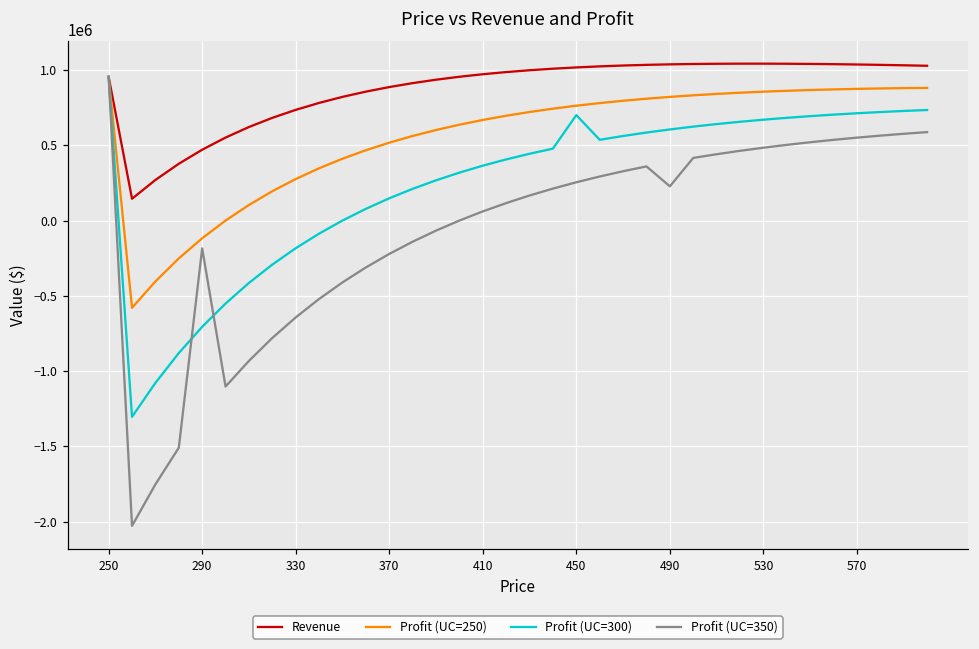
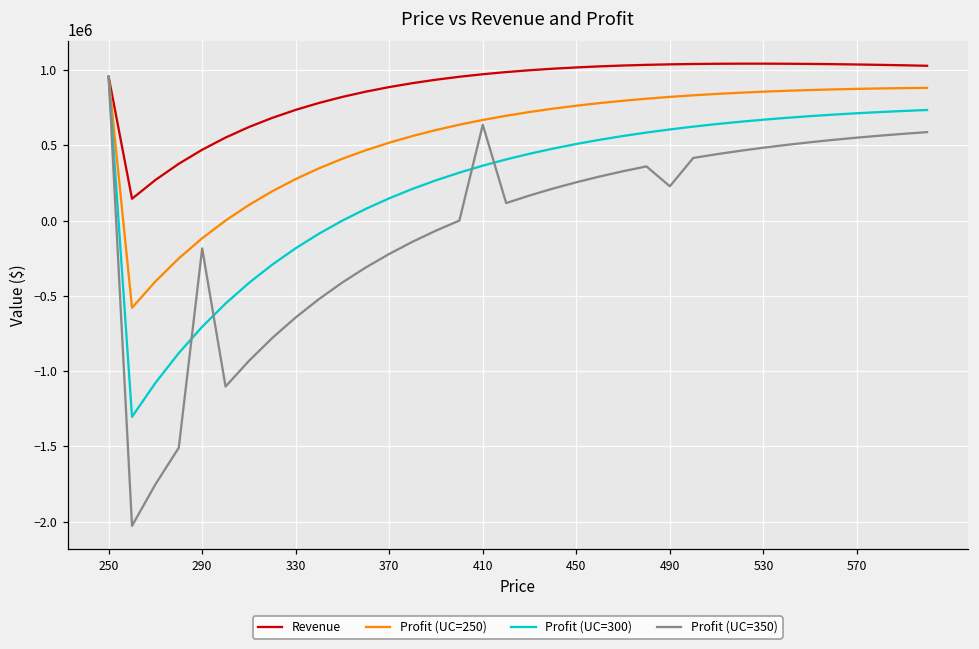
  {
    "Revenue": {
      "290": 470000,
      "330": 740000,
      "370": 890000,
      "410": 970000,
      "450": 1020000,
      "490": 1040000,
      "530": 1040000,
      "570": 1040000
    },
    "Profit (UC=250)": {
      "290": -120000,
      "330": 280000,
      "370": 520000,
      "410": 670000,
      "450": 760000,
      "490": 820000,
      "530": 860000,
      "570": 870000
    },
    "Profit (UC=300)": {
      "290": -710000,
      "330": -180000,
      "370": 150000,
      "410": 360000,
-     "450": 700000,
+     "450": 510000,
      "490": 610000,
      "530": 670000,
      "570": 710000
    },
    "Profit (UC=350)": {
      "290": -190000,
      "330": -640000,
      "370": -220000,
-     "410": 60000,
+     "410": 640000,
      "450": 250000,
      "490": 230000,
      "530": 480000,
      "570": 550000
    }
  }
